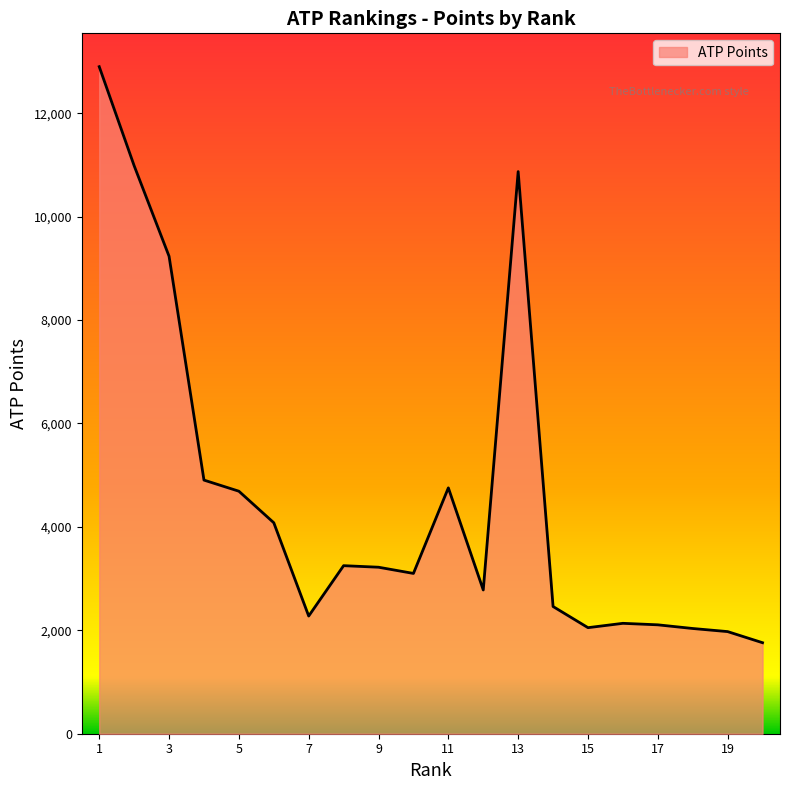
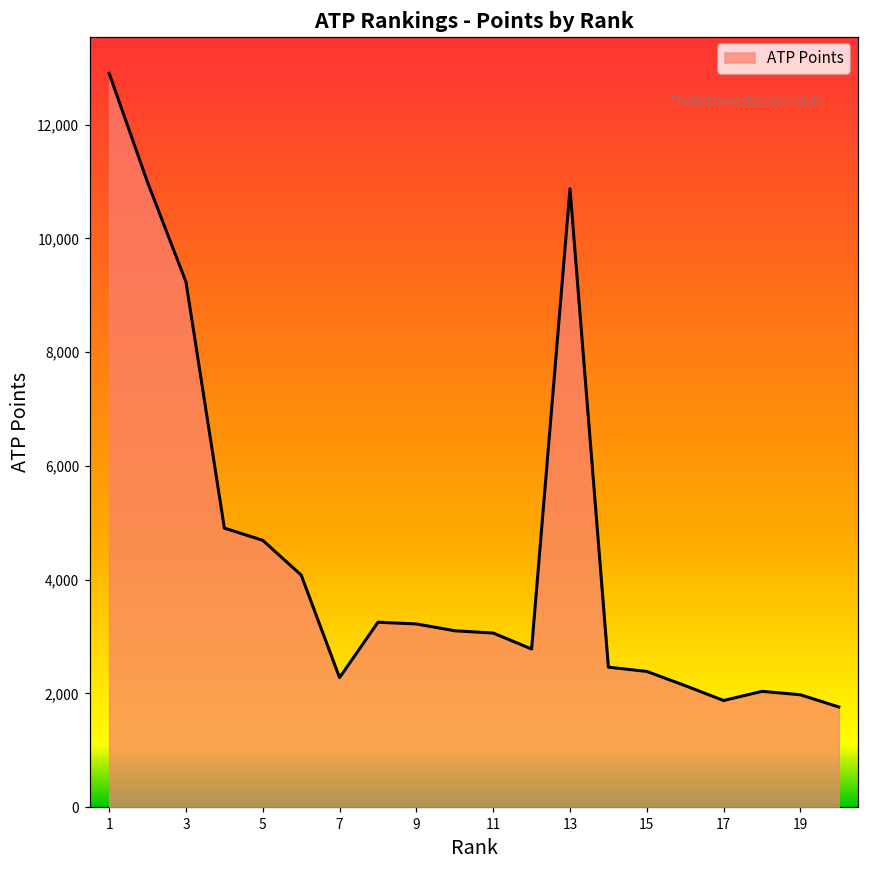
  {
    "1": "12,900",
    "3": "9,200",
    "5": "4,700",
    "7": "2,300",
    "9": "3,200",
-   "11": "4,800",
+   "11": "3,100",
    "13": "10,900",
-   "15": "2,100",
-   "17": "2,100",
+   "15": "2,400",
+   "17": "1,900",
    "19": "2,000"
  }
